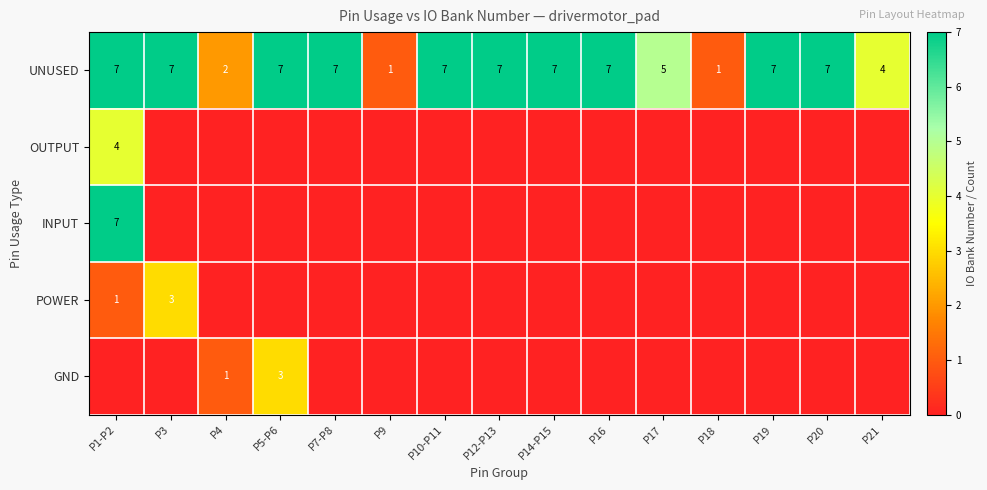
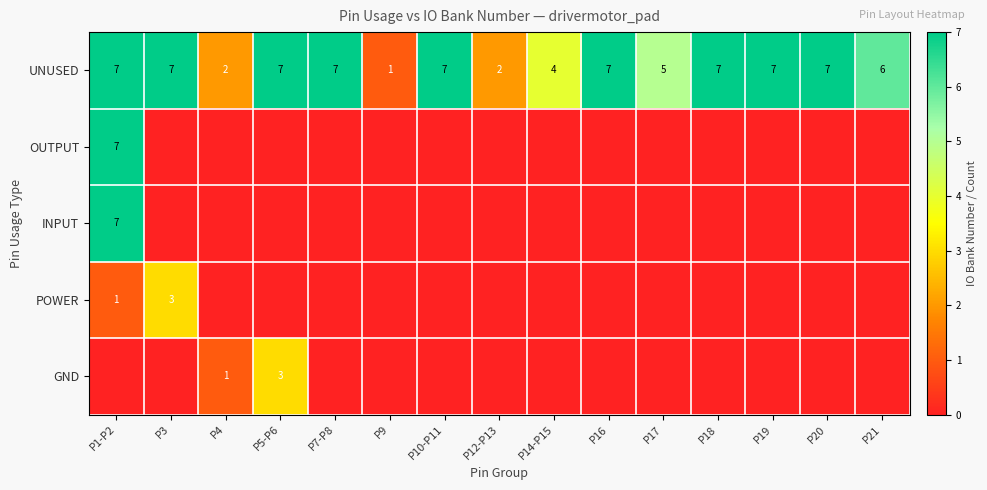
  {
    "UNUSED": {
      "P1-P2": 7,
      "P3": 7,
      "P4": 2,
      "P5-P6": 7,
      "P7-P8": 7,
      "P9": 1,
      "P10-P11": 7,
-     "P12-P13": 7,
-     "P14-P15": 7,
+     "P12-P13": 2,
+     "P14-P15": 4,
      "P16": 7,
      "P17": 5,
-     "P18": 1,
+     "P18": 7,
      "P19": 7,
      "P20": 7,
-     "P21": 4
+     "P21": 6
    },
    "OUTPUT": {
-     "P1-P2": 4
+     "P1-P2": 7
    },
    "INPUT": {
      "P1-P2": 7
    },
    "POWER": {
      "P1-P2": 1,
      "P3": 3
    },
    "GND": {
      "P4": 1,
      "P5-P6": 3
    }
  }
